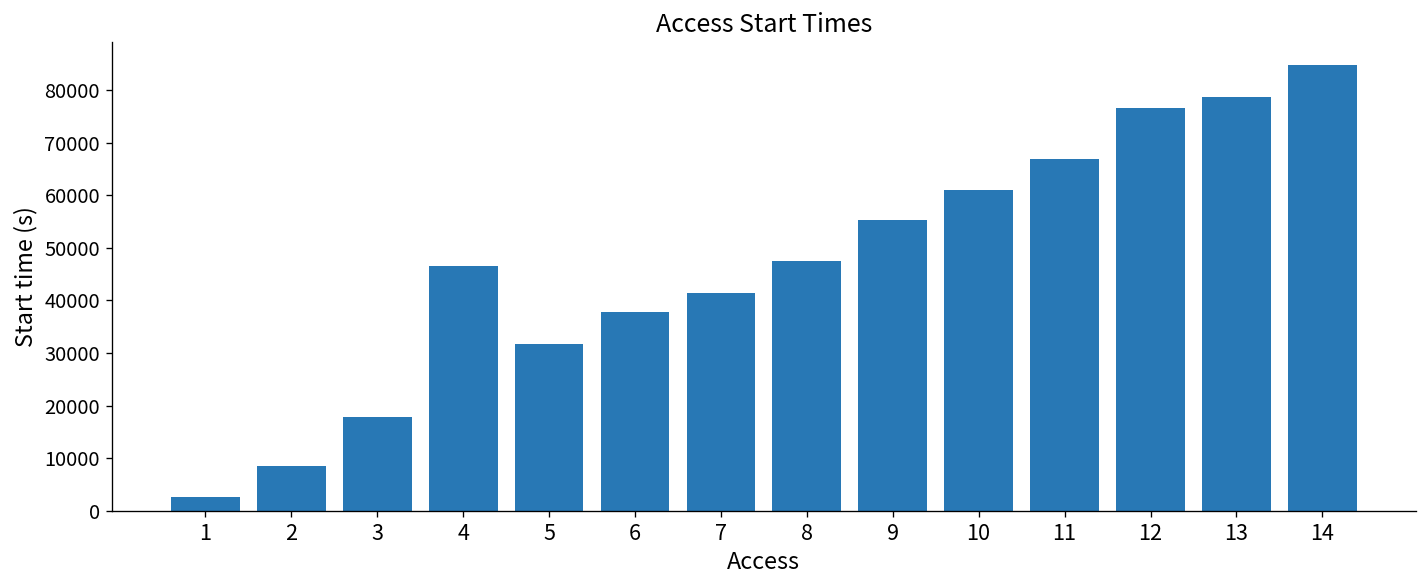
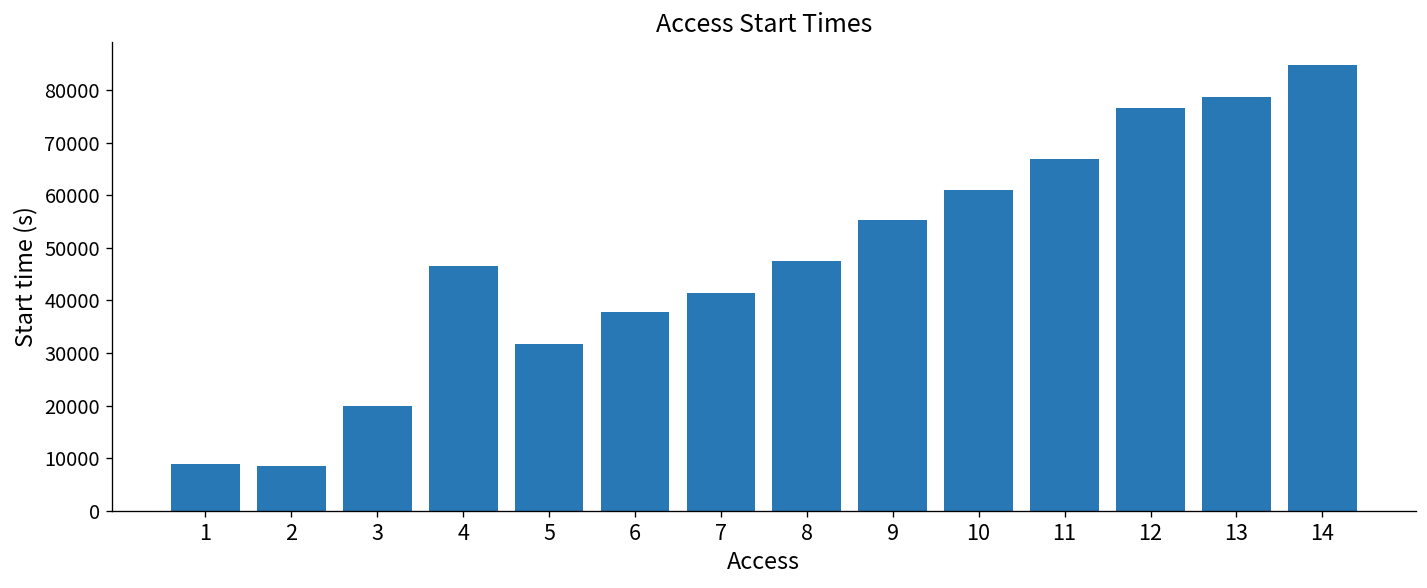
  {
-   "1": 3000,
+   "1": 9000,
    "2": 9000,
-   "3": 18000,
+   "3": 20000,
    "4": 47000,
    "5": 32000,
    "6": 38000,
    "7": 41000,
    "8": 48000,
    "9": 55000,
    "10": 61000,
    "11": 67000,
    "12": 77000,
    "13": 79000,
    "14": 85000
  }
